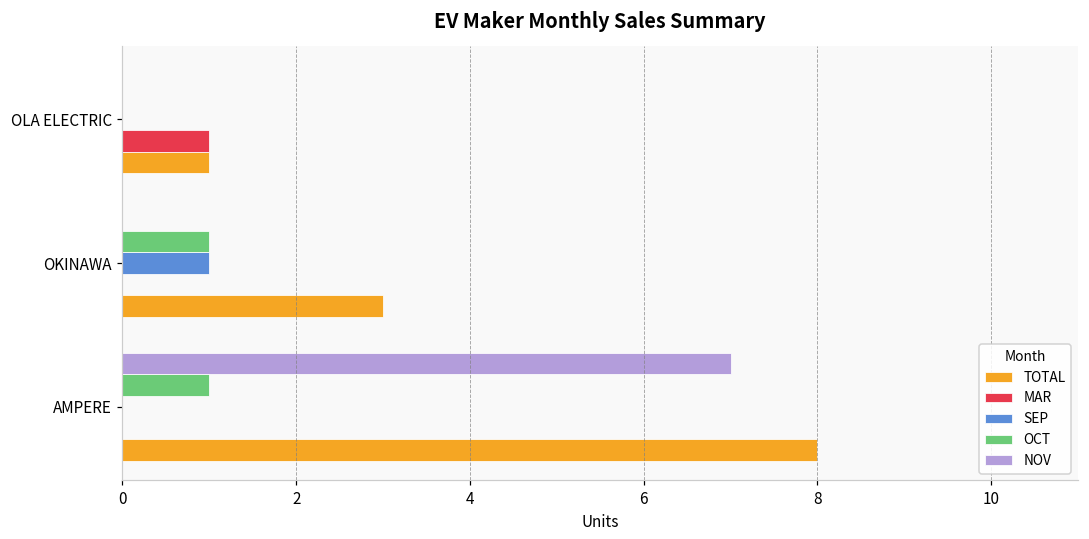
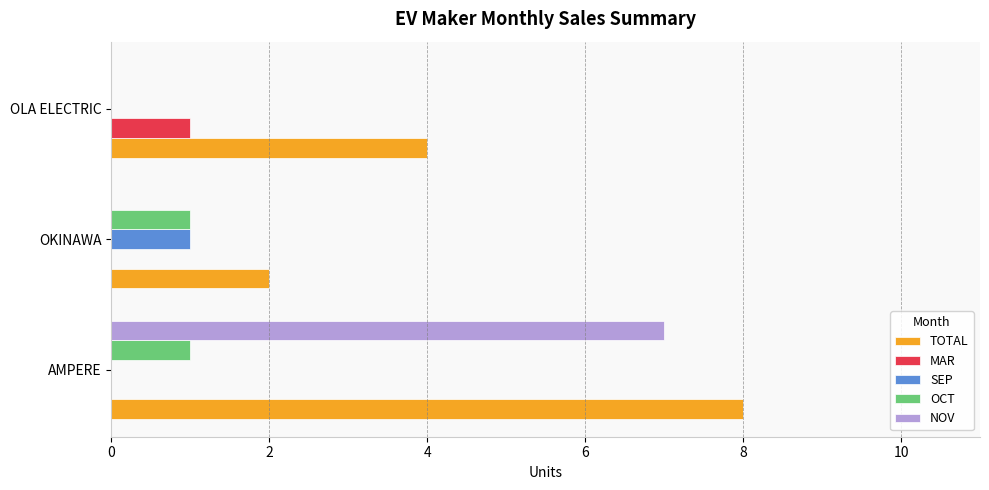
  {
    "TOTAL": {
-     "OLA ELECTRIC": 1,
-     "OKINAWA": 3,
+     "OLA ELECTRIC": 4,
+     "OKINAWA": 2,
      "AMPERE": 8
    },
    "MAR": {
      "OLA ELECTRIC": 1,
      "OKINAWA": 0,
      "AMPERE": 0
    },
    "SEP": {
      "OLA ELECTRIC": 0,
      "OKINAWA": 1,
      "AMPERE": 0
    },
    "OCT": {
      "OLA ELECTRIC": 0,
      "OKINAWA": 1,
      "AMPERE": 1
    },
    "NOV": {
      "OLA ELECTRIC": 0,
      "OKINAWA": 0,
      "AMPERE": 7
    }
  }
